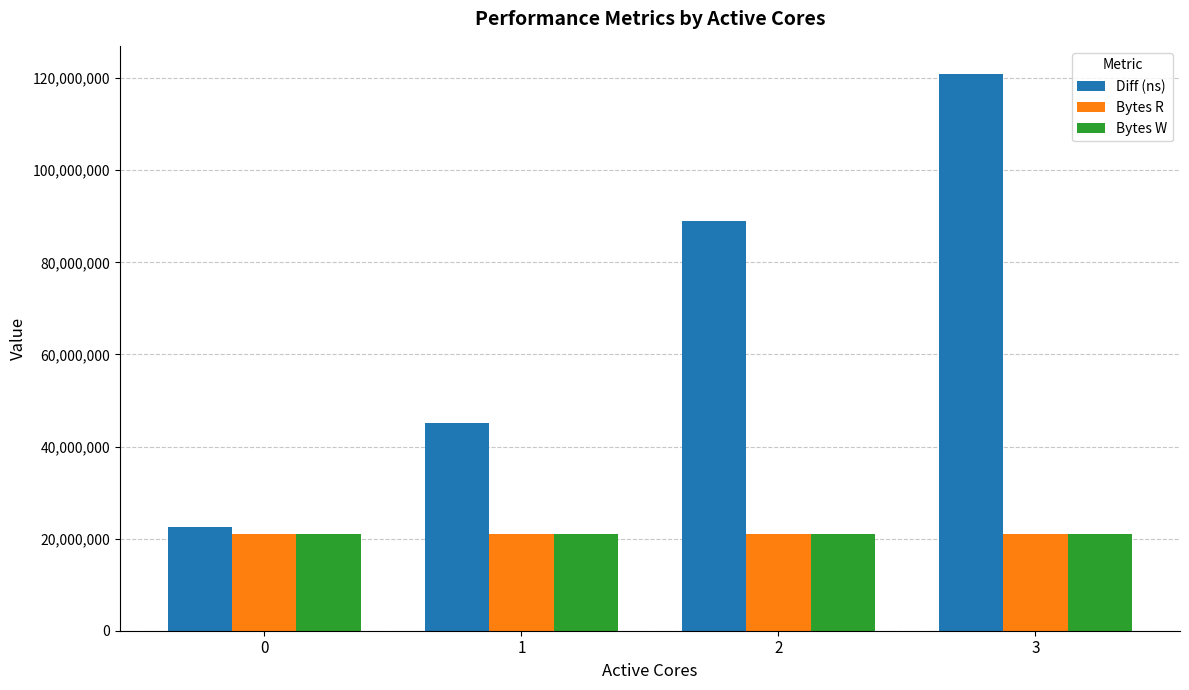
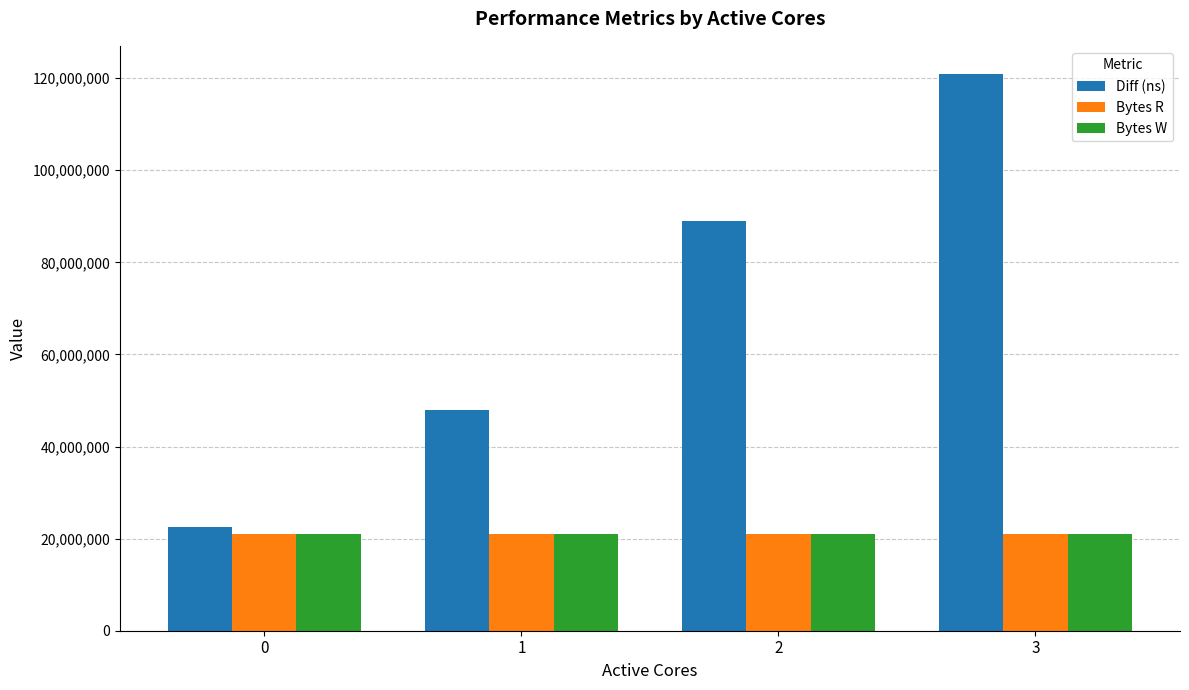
  {
    "Diff (ns)": {
      "0": "23,000,000",
-     "1": "45,000,000",
+     "1": "48,000,000",
      "2": "89,000,000",
      "3": "121,000,000"
    },
    "Bytes R": {
      "0": "21,000,000",
      "1": "21,000,000",
      "2": "21,000,000",
      "3": "21,000,000"
    },
    "Bytes W": {
      "0": "21,000,000",
      "1": "21,000,000",
      "2": "21,000,000",
      "3": "21,000,000"
    }
  }
